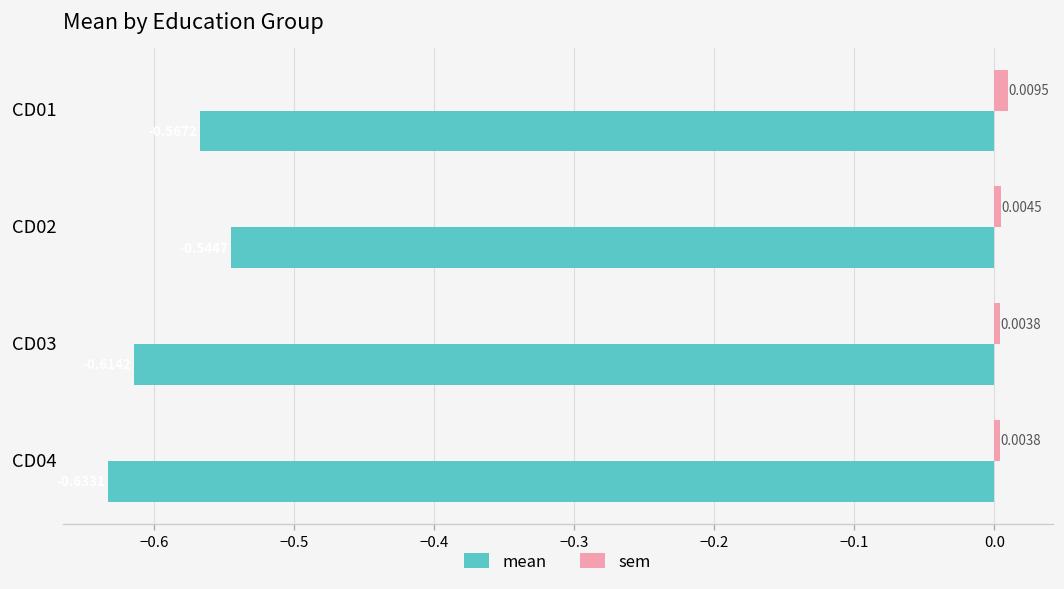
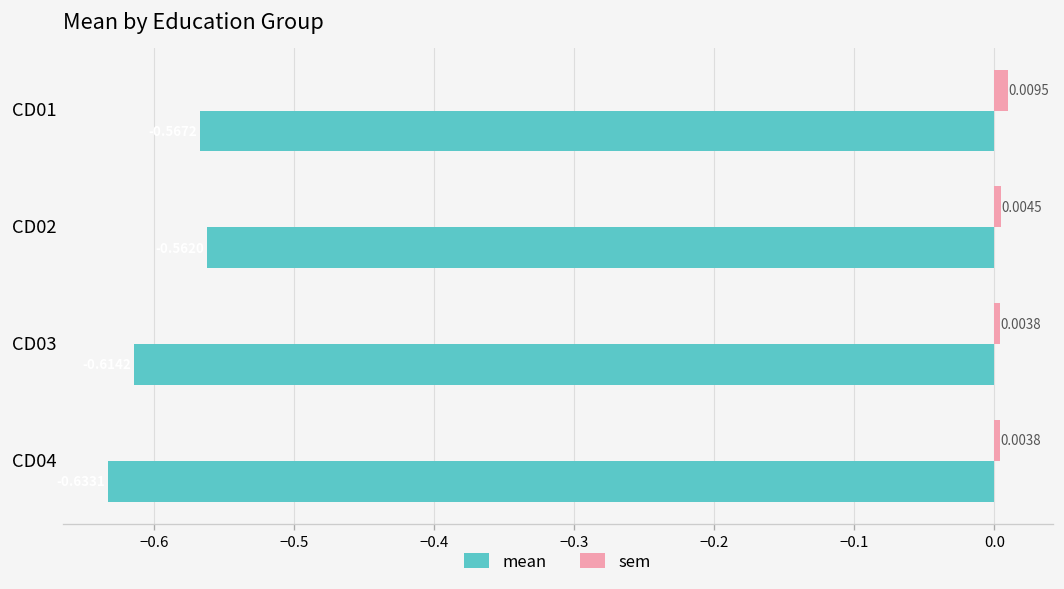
  {
    "mean": {
      "CD01": -0.567,
-     "CD02": -0.545,
+     "CD02": -0.562,
      "CD03": -0.614,
      "CD04": -0.633
    },
    "sem": {
      "CD01": 0.0095,
      "CD02": 0.0045,
      "CD03": 0.0038,
      "CD04": 0.0038
    }
  }
